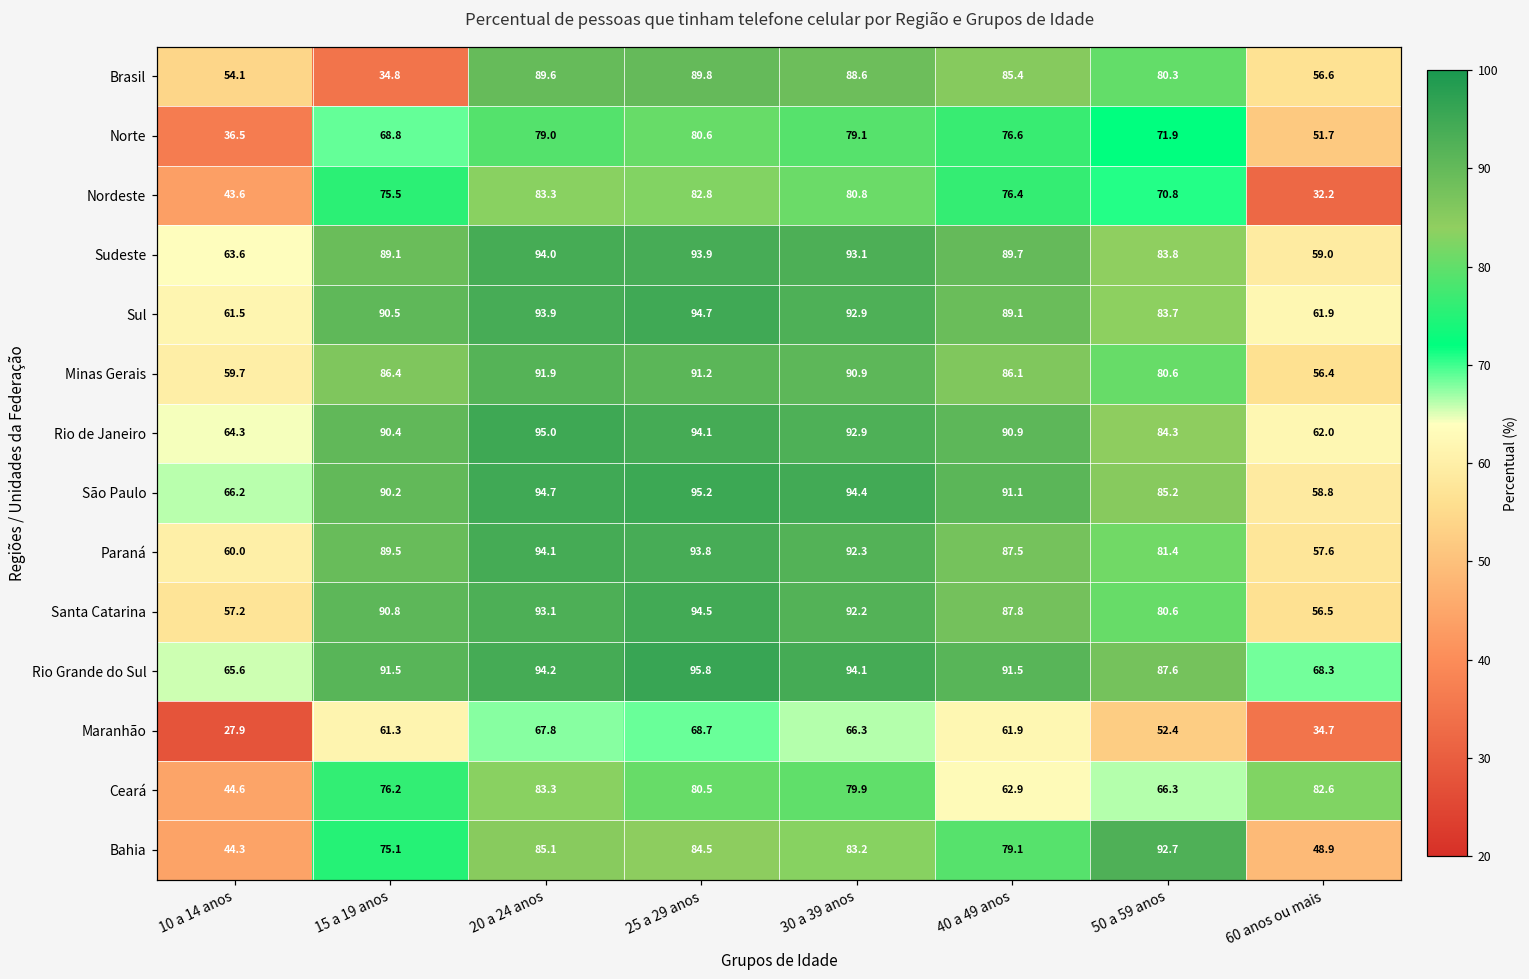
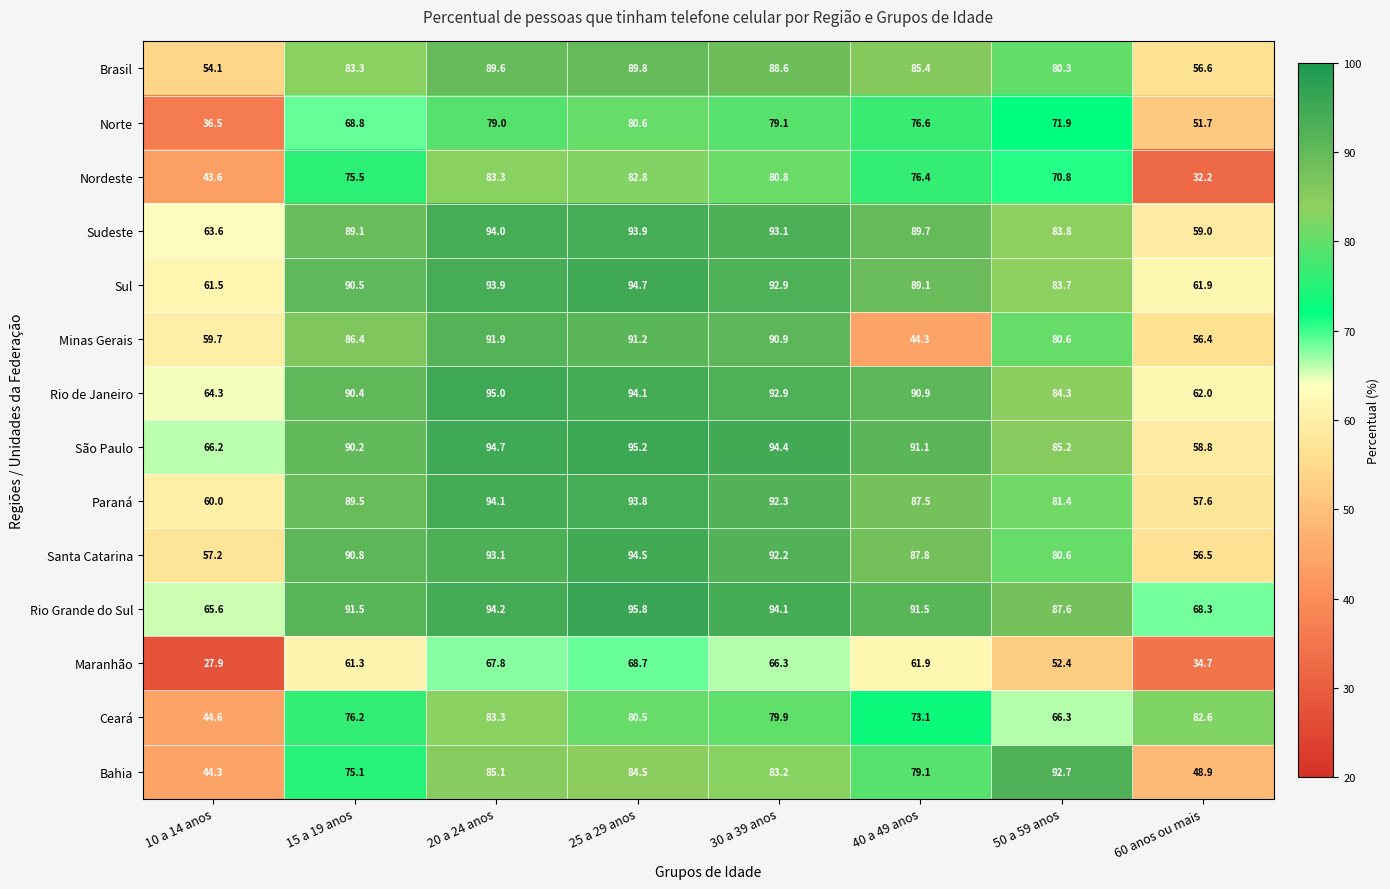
  {
    "Brasil": {
      "10 a 14 anos": 54.1,
-     "15 a 19 anos": 34.8,
+     "15 a 19 anos": 83.3,
      "20 a 24 anos": 89.6,
      "25 a 29 anos": 89.8,
      "30 a 39 anos": 88.6,
      "40 a 49 anos": 85.4,
      "50 a 59 anos": 80.3,
      "60 anos ou mais": 56.6
    },
    "Norte": {
      "10 a 14 anos": 36.5,
      "15 a 19 anos": 68.8,
      "20 a 24 anos": 79.0,
      "25 a 29 anos": 80.6,
      "30 a 39 anos": 79.1,
      "40 a 49 anos": 76.6,
      "50 a 59 anos": 71.9,
      "60 anos ou mais": 51.7
    },
    "Nordeste": {
      "10 a 14 anos": 43.6,
      "15 a 19 anos": 75.5,
      "20 a 24 anos": 83.3,
      "25 a 29 anos": 82.8,
      "30 a 39 anos": 80.8,
      "40 a 49 anos": 76.4,
      "50 a 59 anos": 70.8,
      "60 anos ou mais": 32.2
    },
    "Sudeste": {
      "10 a 14 anos": 63.6,
      "15 a 19 anos": 89.1,
      "20 a 24 anos": 94.0,
      "25 a 29 anos": 93.9,
      "30 a 39 anos": 93.1,
      "40 a 49 anos": 89.7,
      "50 a 59 anos": 83.8,
      "60 anos ou mais": 59.0
    },
    "Sul": {
      "10 a 14 anos": 61.5,
      "15 a 19 anos": 90.5,
      "20 a 24 anos": 93.9,
      "25 a 29 anos": 94.7,
      "30 a 39 anos": 92.9,
      "40 a 49 anos": 89.1,
      "50 a 59 anos": 83.7,
      "60 anos ou mais": 61.9
    },
    "Minas Gerais": {
      "10 a 14 anos": 59.7,
      "15 a 19 anos": 86.4,
      "20 a 24 anos": 91.9,
      "25 a 29 anos": 91.2,
      "30 a 39 anos": 90.9,
-     "40 a 49 anos": 86.1,
+     "40 a 49 anos": 44.3,
      "50 a 59 anos": 80.6,
      "60 anos ou mais": 56.4
    },
    "Rio de Janeiro": {
      "10 a 14 anos": 64.3,
      "15 a 19 anos": 90.4,
      "20 a 24 anos": 95.0,
      "25 a 29 anos": 94.1,
      "30 a 39 anos": 92.9,
      "40 a 49 anos": 90.9,
      "50 a 59 anos": 84.3,
      "60 anos ou mais": 62.0
    },
    "São Paulo": {
      "10 a 14 anos": 66.2,
      "15 a 19 anos": 90.2,
      "20 a 24 anos": 94.7,
      "25 a 29 anos": 95.2,
      "30 a 39 anos": 94.4,
      "40 a 49 anos": 91.1,
      "50 a 59 anos": 85.2,
      "60 anos ou mais": 58.8
    },
    "Paraná": {
      "10 a 14 anos": 60.0,
      "15 a 19 anos": 89.5,
      "20 a 24 anos": 94.1,
      "25 a 29 anos": 93.8,
      "30 a 39 anos": 92.3,
      "40 a 49 anos": 87.5,
      "50 a 59 anos": 81.4,
      "60 anos ou mais": 57.6
    },
    "Santa Catarina": {
      "10 a 14 anos": 57.2,
      "15 a 19 anos": 90.8,
      "20 a 24 anos": 93.1,
      "25 a 29 anos": 94.5,
      "30 a 39 anos": 92.2,
      "40 a 49 anos": 87.8,
      "50 a 59 anos": 80.6,
      "60 anos ou mais": 56.5
    },
    "Rio Grande do Sul": {
      "10 a 14 anos": 65.6,
      "15 a 19 anos": 91.5,
      "20 a 24 anos": 94.2,
      "25 a 29 anos": 95.8,
      "30 a 39 anos": 94.1,
      "40 a 49 anos": 91.5,
      "50 a 59 anos": 87.6,
      "60 anos ou mais": 68.3
    },
    "Maranhão": {
      "10 a 14 anos": 27.9,
      "15 a 19 anos": 61.3,
      "20 a 24 anos": 67.8,
      "25 a 29 anos": 68.7,
      "30 a 39 anos": 66.3,
      "40 a 49 anos": 61.9,
      "50 a 59 anos": 52.4,
      "60 anos ou mais": 34.7
    },
    "Ceará": {
      "10 a 14 anos": 44.6,
      "15 a 19 anos": 76.2,
      "20 a 24 anos": 83.3,
      "25 a 29 anos": 80.5,
      "30 a 39 anos": 79.9,
-     "40 a 49 anos": 62.9,
+     "40 a 49 anos": 73.1,
      "50 a 59 anos": 66.3,
      "60 anos ou mais": 82.6
    },
    "Bahia": {
      "10 a 14 anos": 44.3,
      "15 a 19 anos": 75.1,
      "20 a 24 anos": 85.1,
      "25 a 29 anos": 84.5,
      "30 a 39 anos": 83.2,
      "40 a 49 anos": 79.1,
      "50 a 59 anos": 92.7,
      "60 anos ou mais": 48.9
    }
  }
